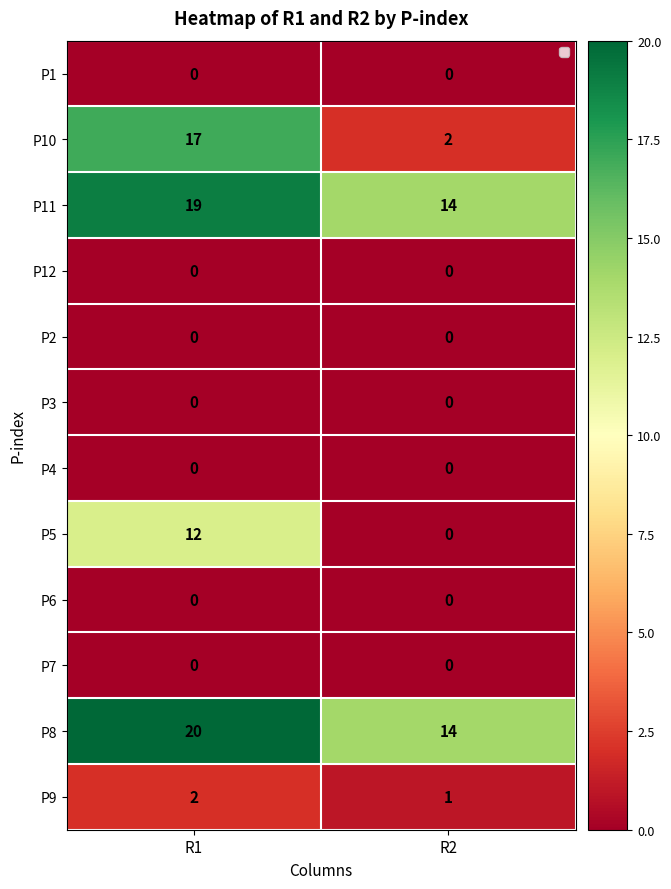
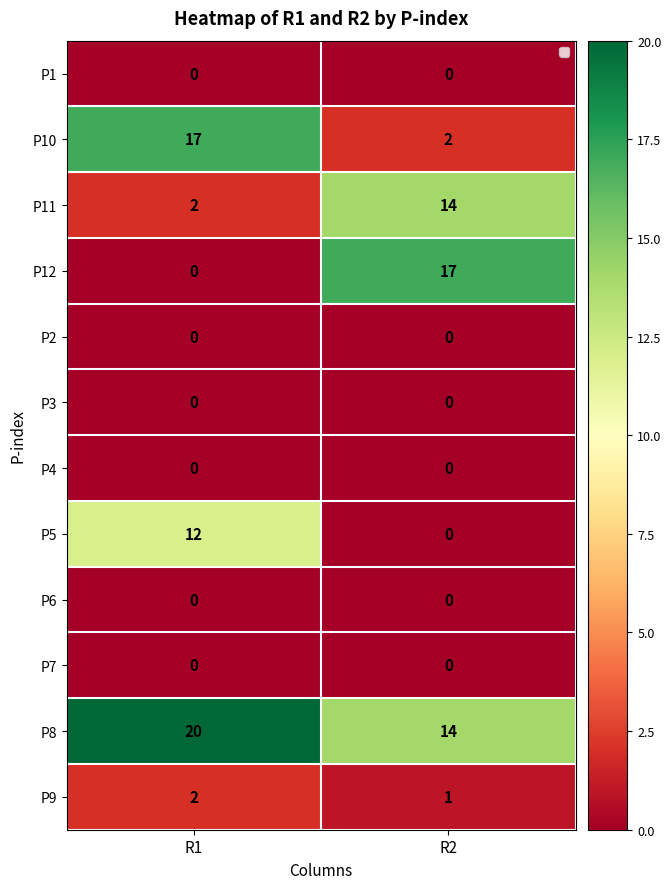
  {
    "P1": {
      "R1": 0,
      "R2": 0
    },
    "P10": {
      "R1": 17,
      "R2": 2
    },
    "P11": {
-     "R1": 19,
+     "R1": 2,
      "R2": 14
    },
    "P12": {
      "R1": 0,
-     "R2": 0
+     "R2": 17
    },
    "P2": {
      "R1": 0,
      "R2": 0
    },
    "P3": {
      "R1": 0,
      "R2": 0
    },
    "P4": {
      "R1": 0,
      "R2": 0
    },
    "P5": {
      "R1": 12,
      "R2": 0
    },
    "P6": {
      "R1": 0,
      "R2": 0
    },
    "P7": {
      "R1": 0,
      "R2": 0
    },
    "P8": {
      "R1": 20,
      "R2": 14
    },
    "P9": {
      "R1": 2,
      "R2": 1
    }
  }
